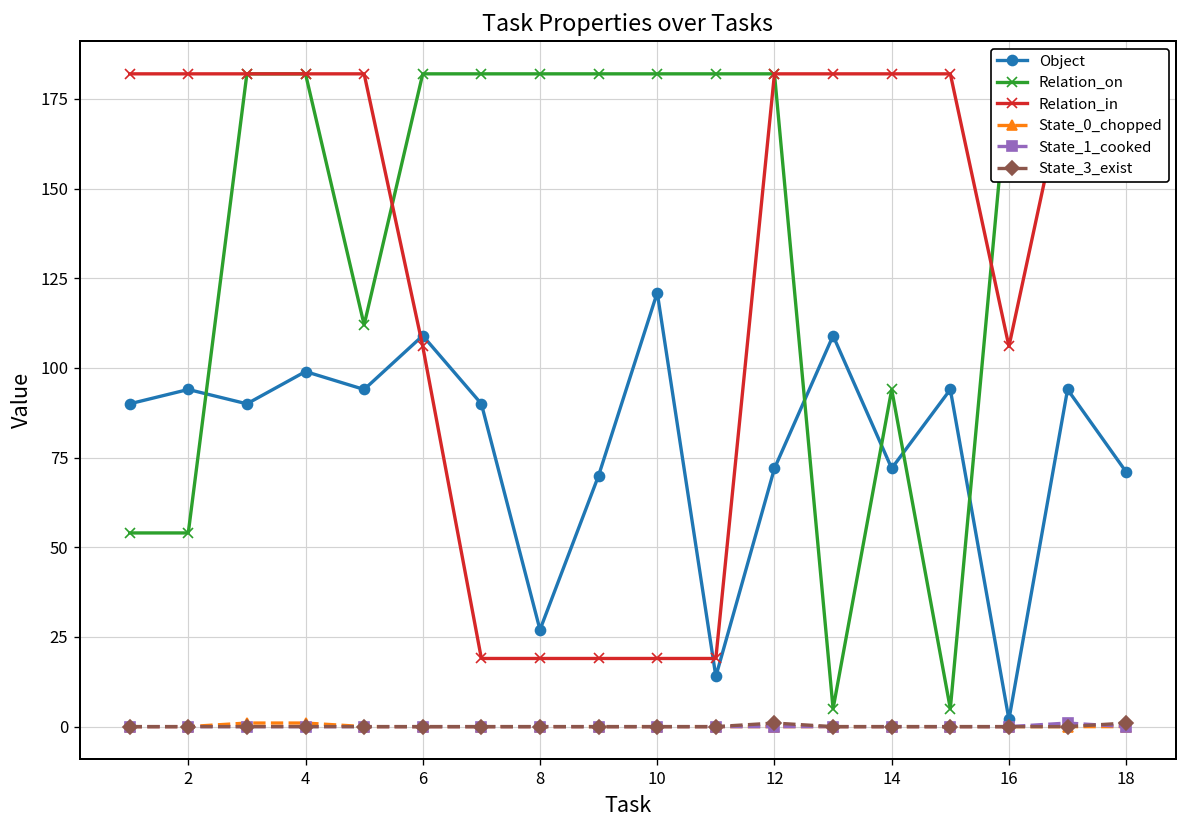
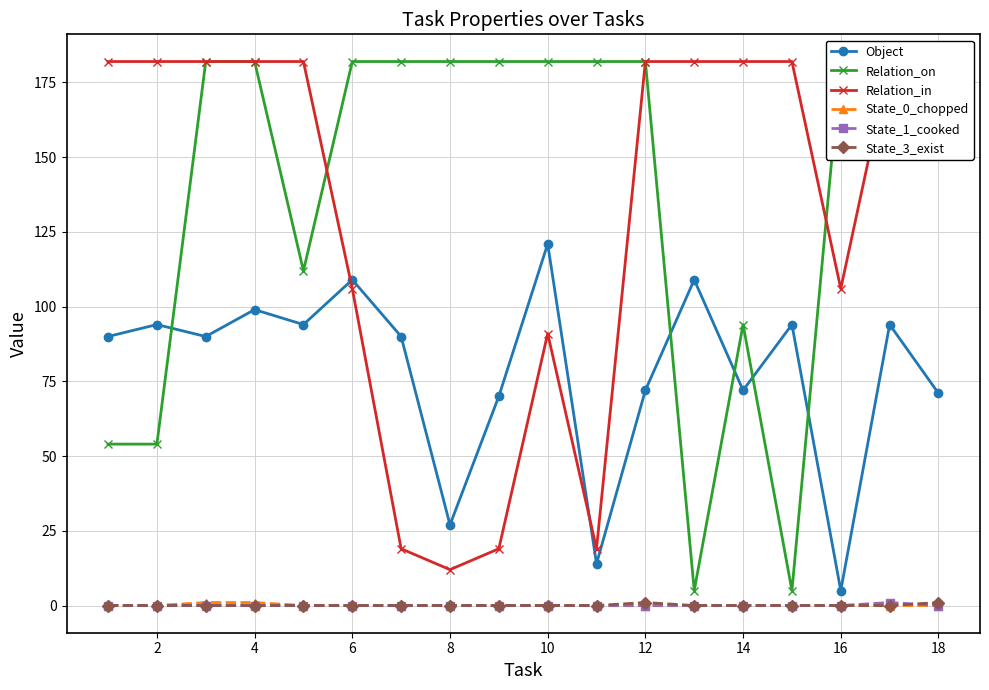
  {
    "Object": {
      "2": 94,
      "4": 99,
      "6": 109,
      "8": 27,
      "10": 121,
      "12": 72,
      "14": 72,
-     "16": 2,
+     "16": 5,
      "18": 71
    },
    "Relation_on": {
      "2": 54,
      "6": 182,
      "8": 182,
      "10": 182,
      "14": 94
    },
    "Relation_in": {
      "2": 182,
      "6": 106,
-     "8": 19,
-     "10": 19,
+     "8": 12,
+     "10": 91,
      "14": 182,
      "16": 106
    },
    "State_0_chopped": {
      "4": 1
    },
    "State_3_exist": {
      "12": 1,
      "18": 1
    }
  }
